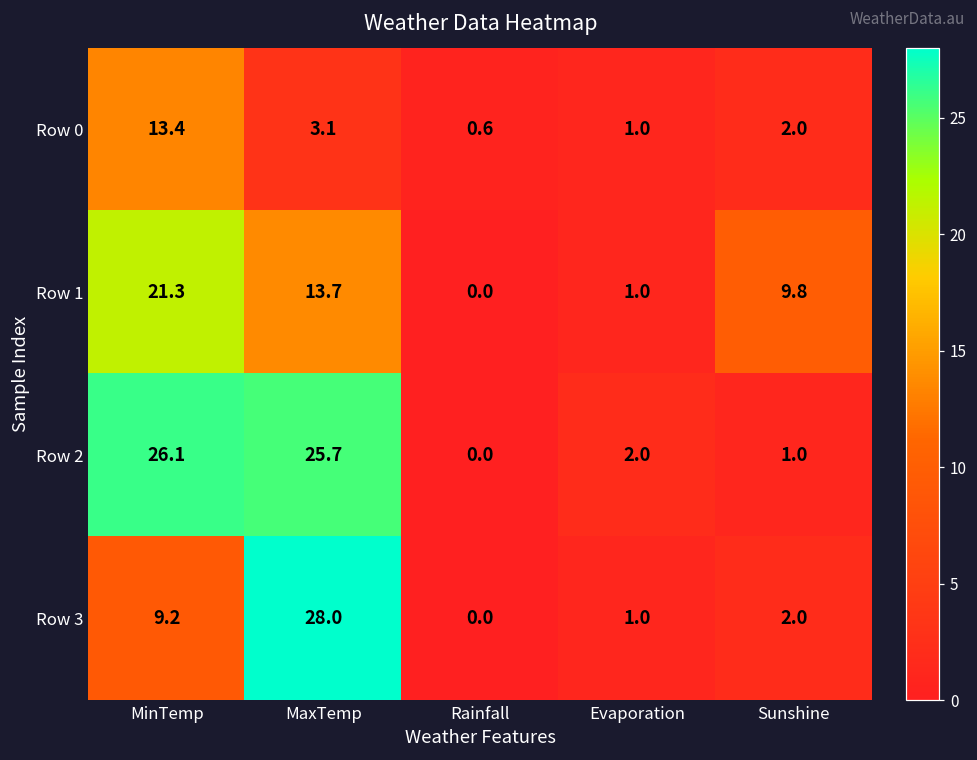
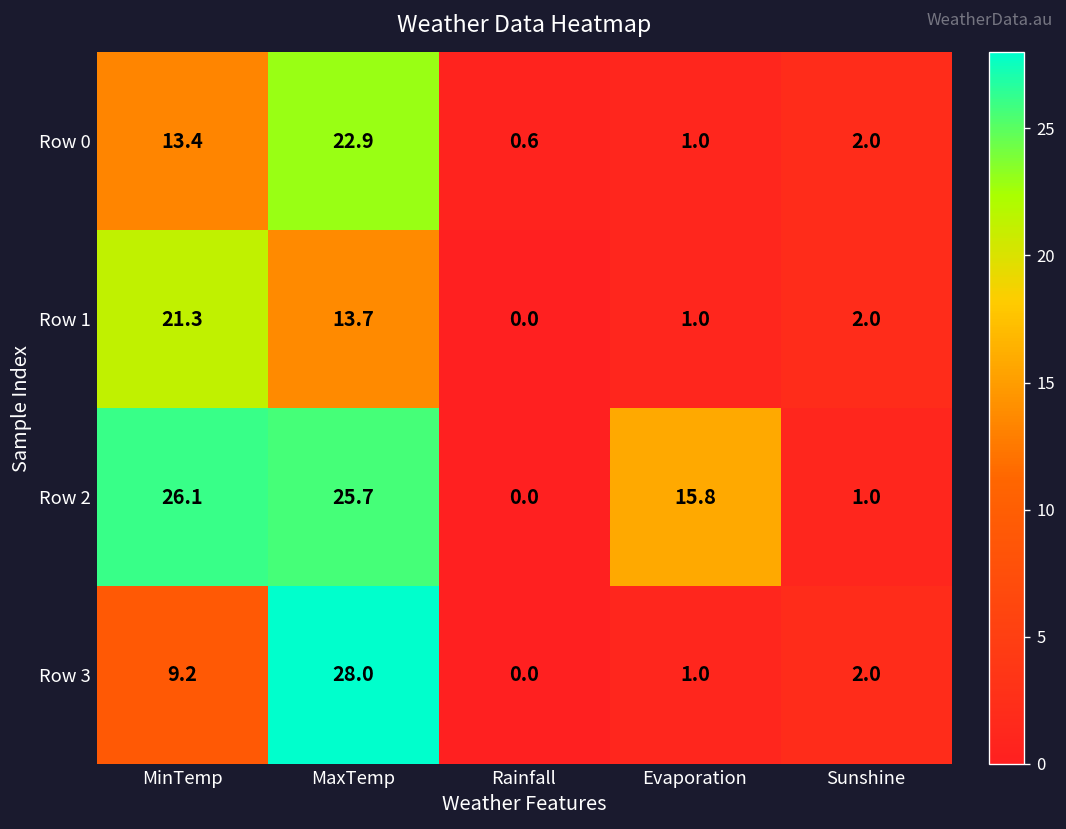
  {
    "Row 0": {
      "MinTemp": 13.4,
-     "MaxTemp": 3.1,
+     "MaxTemp": 22.9,
      "Rainfall": 0.6,
      "Evaporation": 1.0,
      "Sunshine": 2.0
    },
    "Row 1": {
      "MinTemp": 21.3,
      "MaxTemp": 13.7,
      "Rainfall": 0.0,
      "Evaporation": 1.0,
-     "Sunshine": 9.8
+     "Sunshine": 2.0
    },
    "Row 2": {
      "MinTemp": 26.1,
      "MaxTemp": 25.7,
      "Rainfall": 0.0,
-     "Evaporation": 2.0,
+     "Evaporation": 15.8,
      "Sunshine": 1.0
    },
    "Row 3": {
      "MinTemp": 9.2,
      "MaxTemp": 28.0,
      "Rainfall": 0.0,
      "Evaporation": 1.0,
      "Sunshine": 2.0
    }
  }
